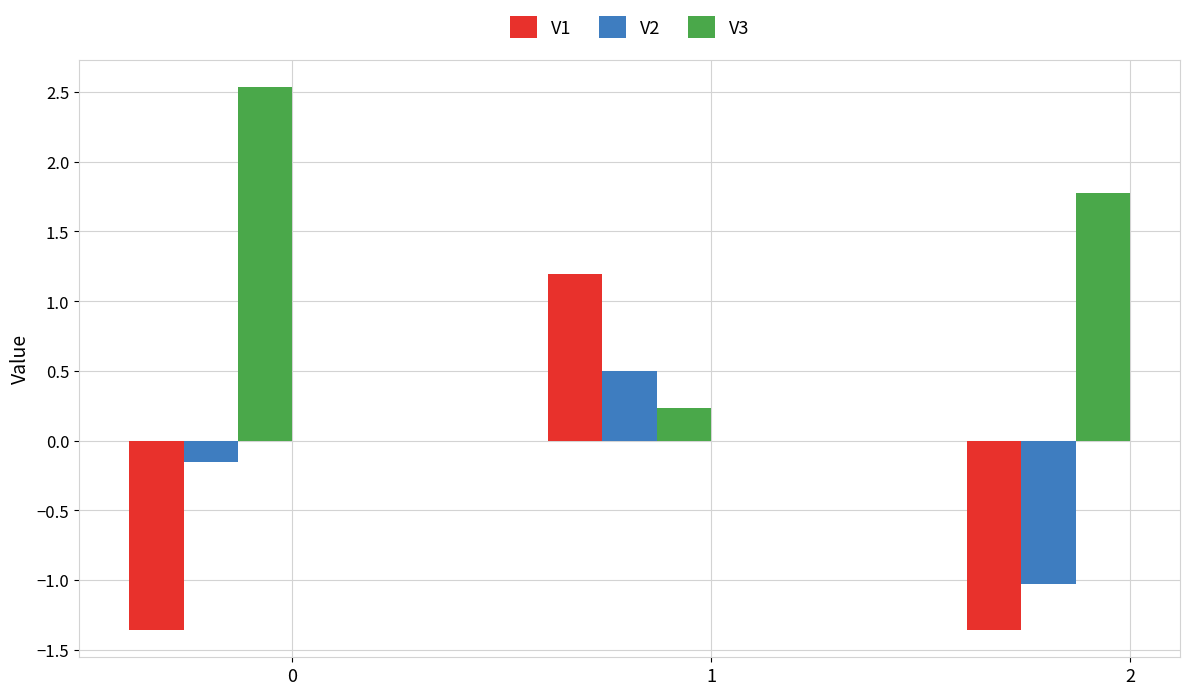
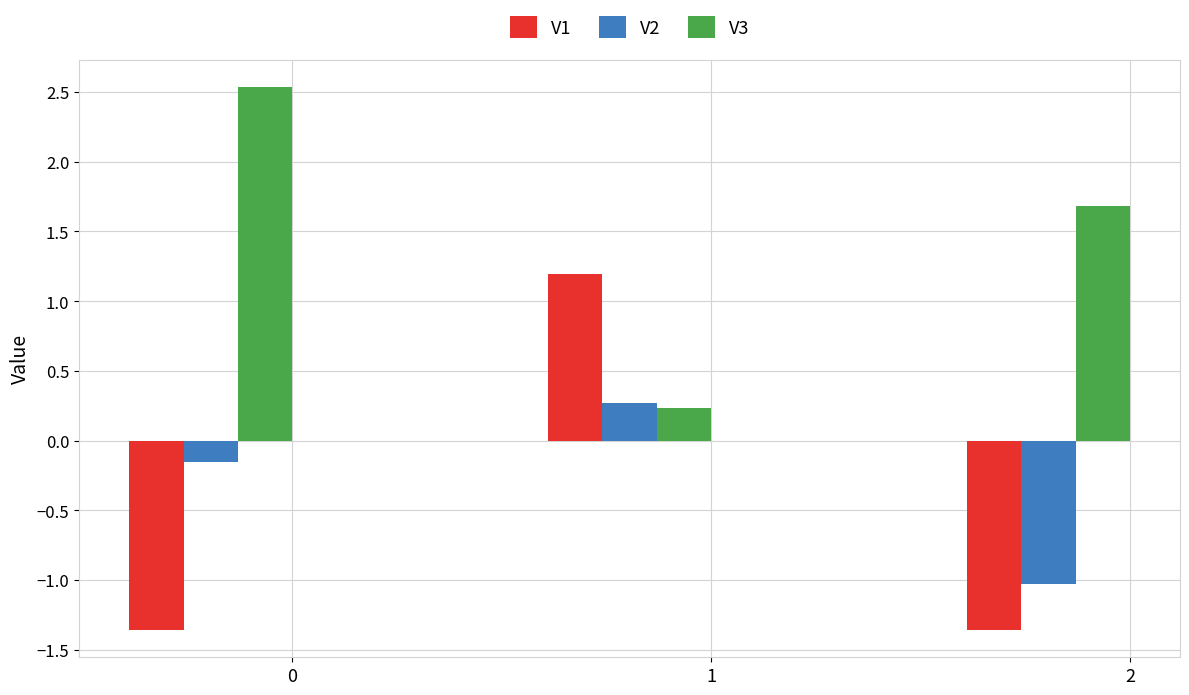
  {
    "V1": {
      "0": -1.36,
      "1": 1.19,
      "2": -1.36
    },
    "V2": {
      "0": -0.15,
-     "1": 0.50,
+     "1": 0.27,
      "2": -1.03
    },
    "V3": {
      "0": 2.54,
      "1": 0.23,
-     "2": 1.77
+     "2": 1.68
    }
  }
